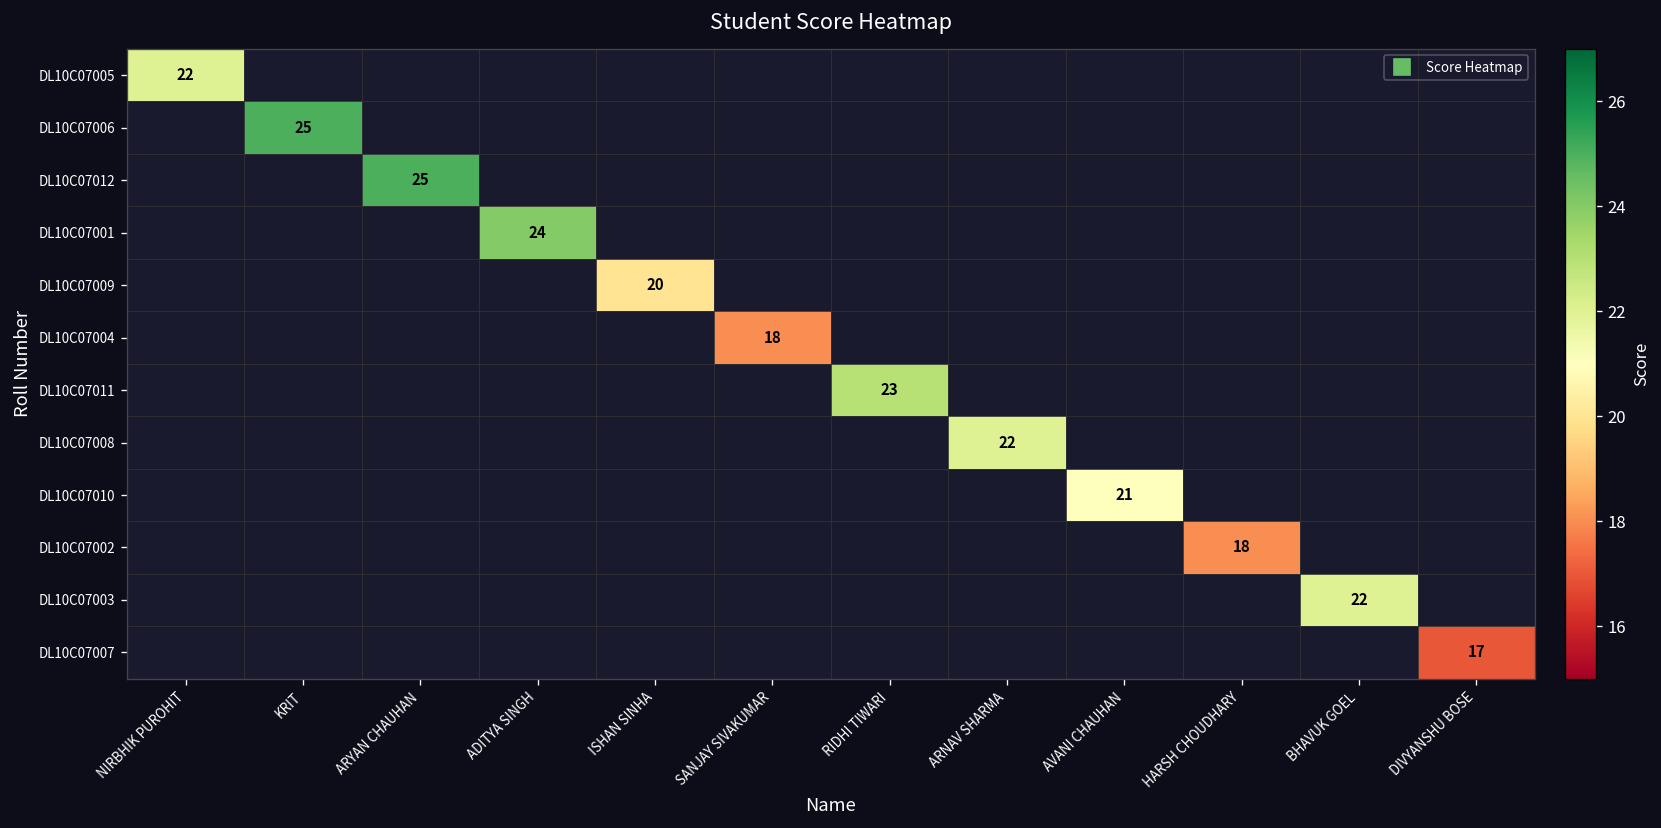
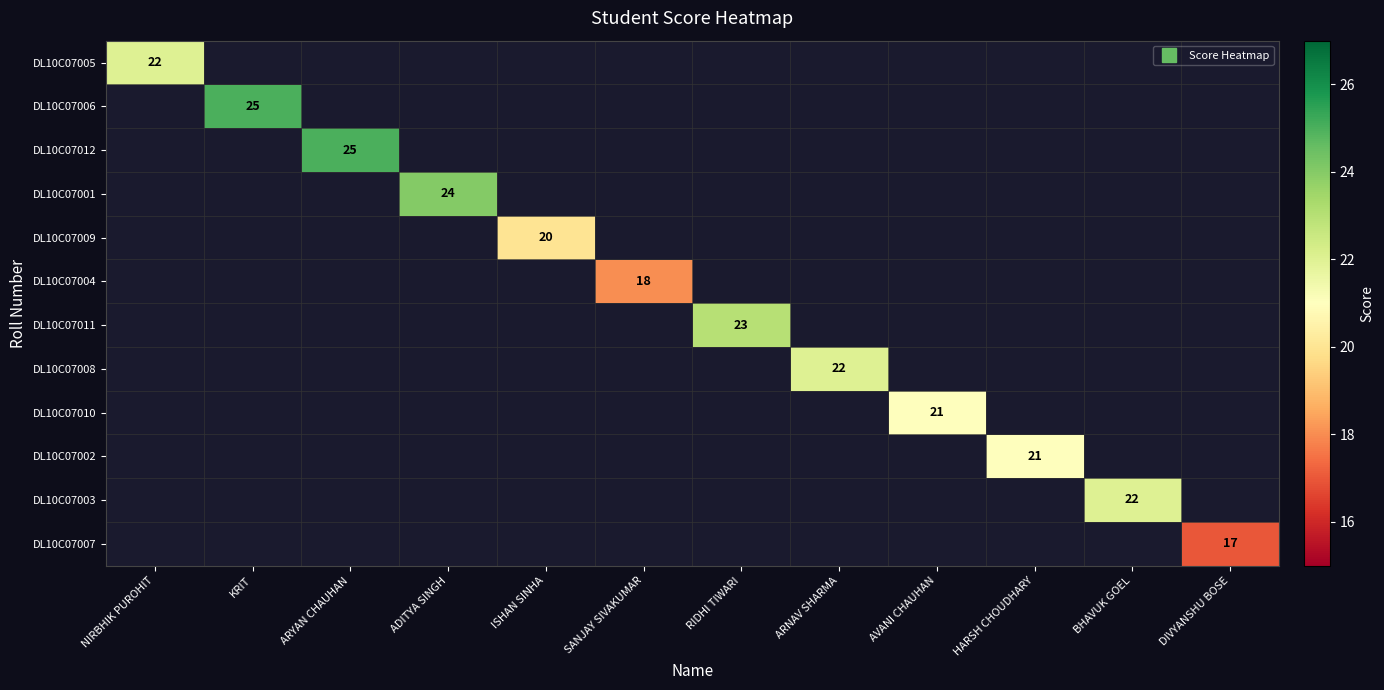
  {
    "DL10C07005": {
      "NIRBHIK PUROHIT": 22
    },
    "DL10C07006": {
      "KRIT": 25
    },
    "DL10C07012": {
      "ARYAN CHAUHAN": 25
    },
    "DL10C07001": {
      "ADITYA SINGH": 24
    },
    "DL10C07009": {
      "ISHAN SINHA": 20
    },
    "DL10C07004": {
      "SANJAY SIVAKUMAR": 18
    },
    "DL10C07011": {
      "RIDHI TIWARI": 23
    },
    "DL10C07008": {
      "ARNAV SHARMA": 22
    },
    "DL10C07010": {
      "AVANI CHAUHAN": 21
    },
    "DL10C07002": {
-     "HARSH CHOUDHARY": 18
+     "HARSH CHOUDHARY": 21
    },
    "DL10C07003": {
      "BHAVUK GOEL": 22
    },
    "DL10C07007": {
      "DIVYANSHU BOSE": 17
    }
  }
